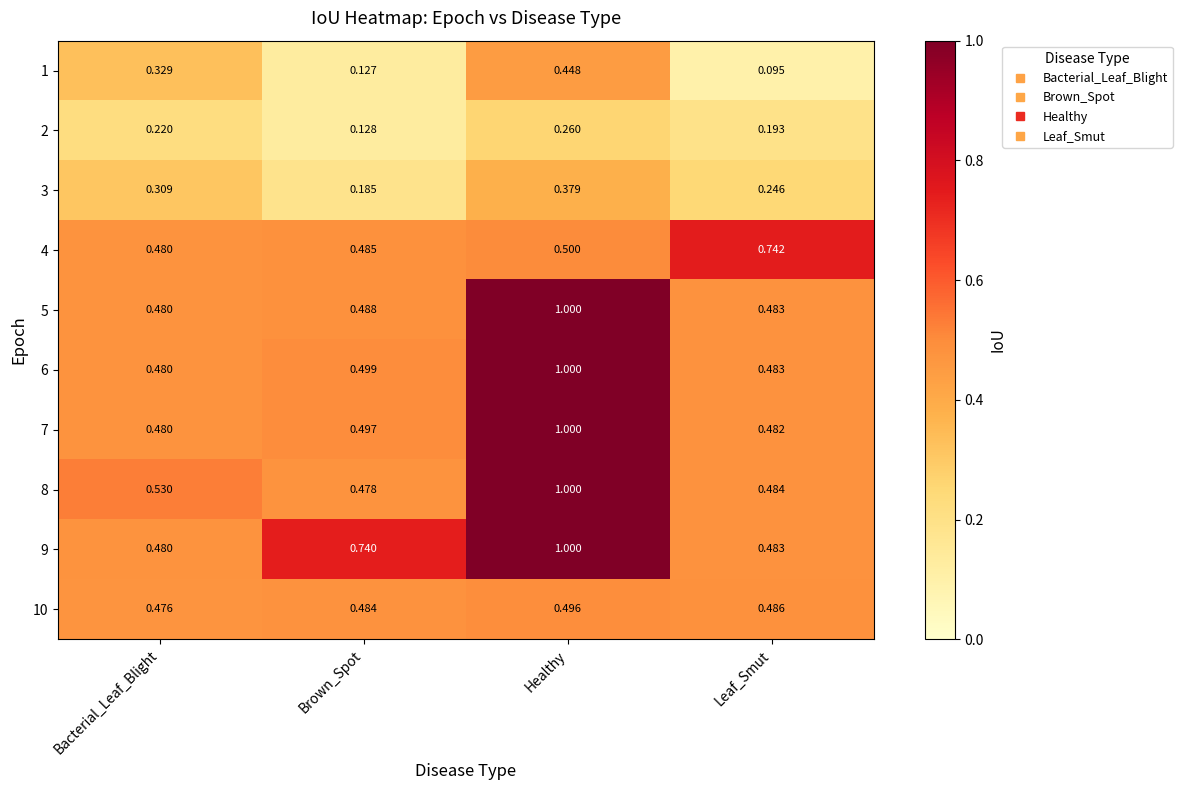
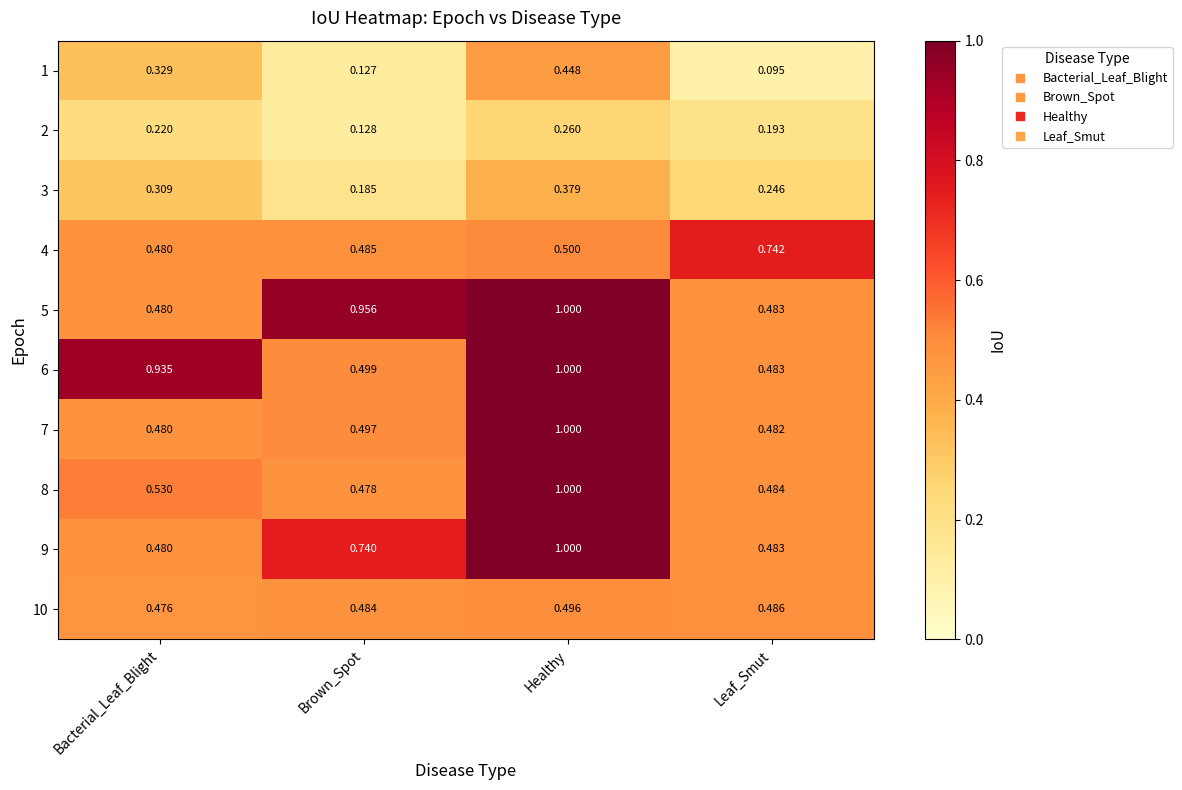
  {
    "1": {
      "Bacterial_Leaf_Blight": 0.329,
      "Brown_Spot": 0.127,
      "Healthy": 0.448,
      "Leaf_Smut": 0.095
    },
    "2": {
      "Bacterial_Leaf_Blight": 0.220,
      "Brown_Spot": 0.128,
      "Healthy": 0.260,
      "Leaf_Smut": 0.193
    },
    "3": {
      "Bacterial_Leaf_Blight": 0.309,
      "Brown_Spot": 0.185,
      "Healthy": 0.379,
      "Leaf_Smut": 0.246
    },
    "4": {
      "Bacterial_Leaf_Blight": 0.480,
      "Brown_Spot": 0.485,
      "Healthy": 0.500,
      "Leaf_Smut": 0.742
    },
    "5": {
      "Bacterial_Leaf_Blight": 0.480,
-     "Brown_Spot": 0.488,
+     "Brown_Spot": 0.956,
      "Healthy": 1.000,
      "Leaf_Smut": 0.483
    },
    "6": {
-     "Bacterial_Leaf_Blight": 0.480,
+     "Bacterial_Leaf_Blight": 0.935,
      "Brown_Spot": 0.499,
      "Healthy": 1.000,
      "Leaf_Smut": 0.483
    },
    "7": {
      "Bacterial_Leaf_Blight": 0.480,
      "Brown_Spot": 0.497,
      "Healthy": 1.000,
      "Leaf_Smut": 0.482
    },
    "8": {
      "Bacterial_Leaf_Blight": 0.530,
      "Brown_Spot": 0.478,
      "Healthy": 1.000,
      "Leaf_Smut": 0.484
    },
    "9": {
      "Bacterial_Leaf_Blight": 0.480,
      "Brown_Spot": 0.740,
      "Healthy": 1.000,
      "Leaf_Smut": 0.483
    },
    "10": {
      "Bacterial_Leaf_Blight": 0.476,
      "Brown_Spot": 0.484,
      "Healthy": 0.496,
      "Leaf_Smut": 0.486
    }
  }
